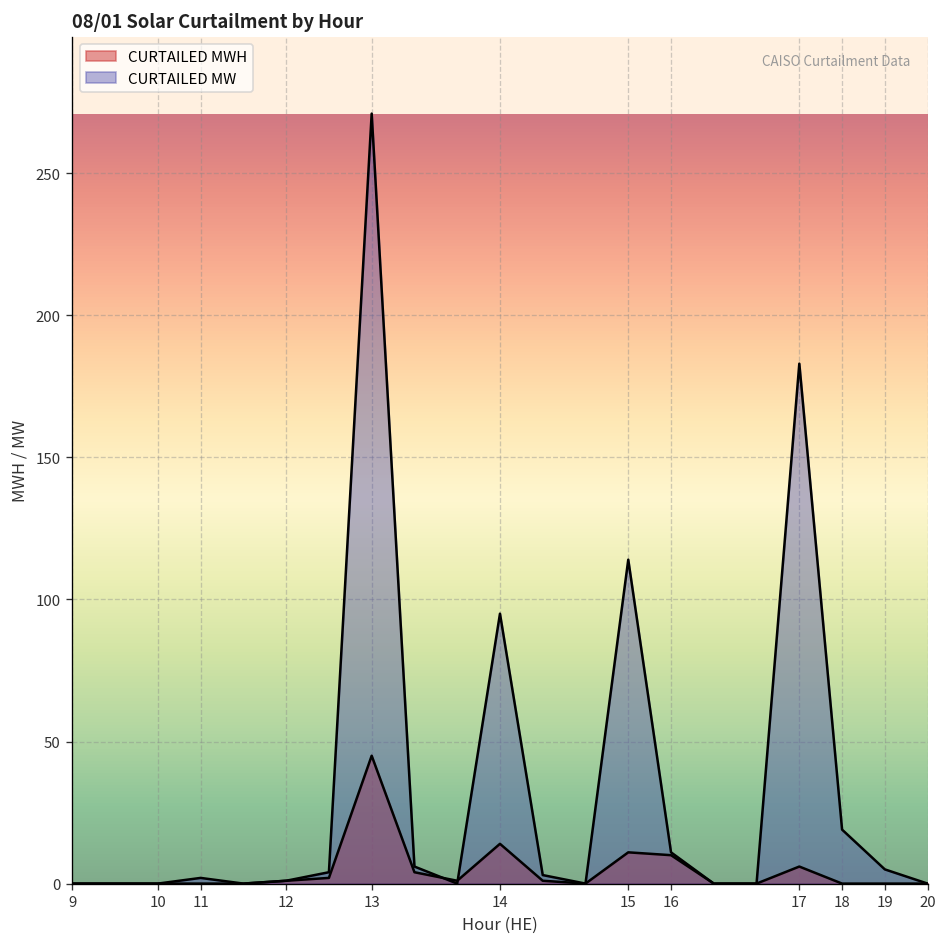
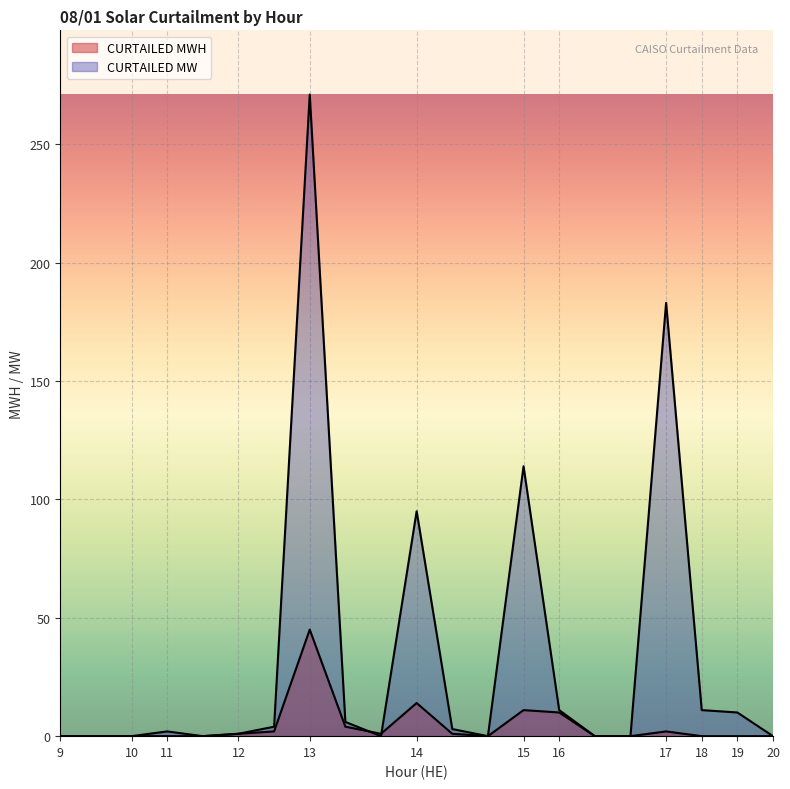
  {
    "CURTAILED MWH": {
      "15": 11,
-     "17": 6,
+     "17": 2,
      "18": 0,
      "19": 0
    },
    "CURTAILED MW": {
      "15": 114,
      "17": 183,
-     "18": 19,
-     "19": 5
+     "18": 11,
+     "19": 10
    }
  }
